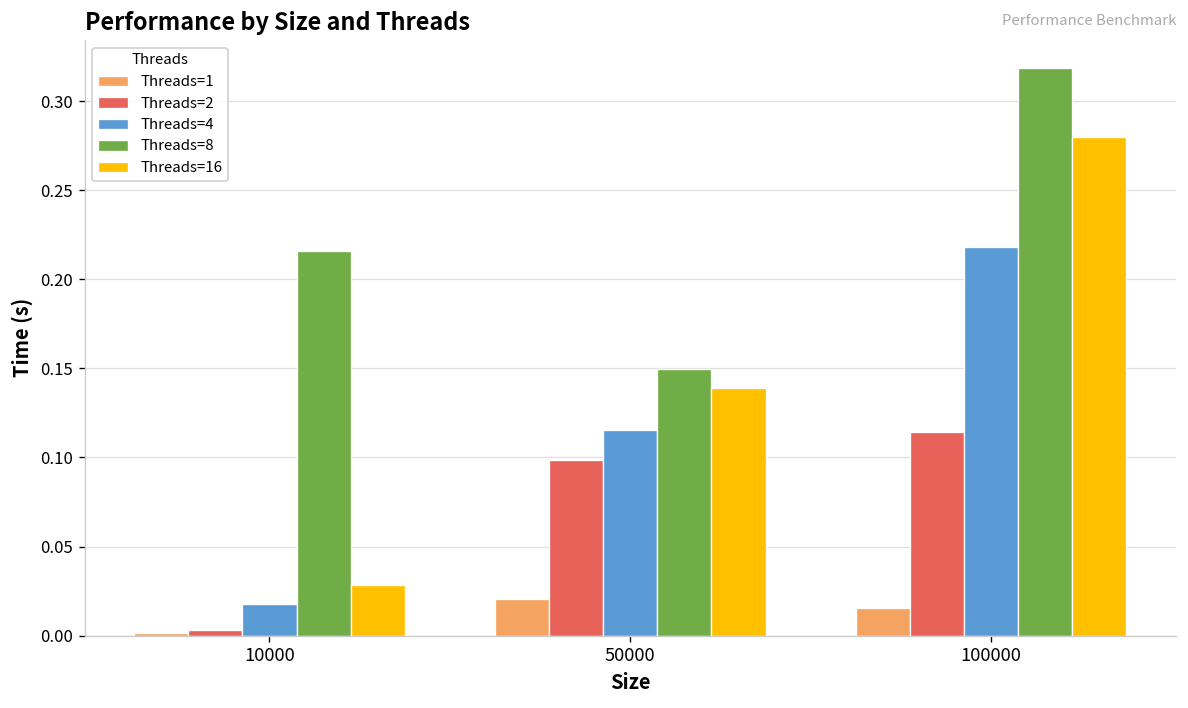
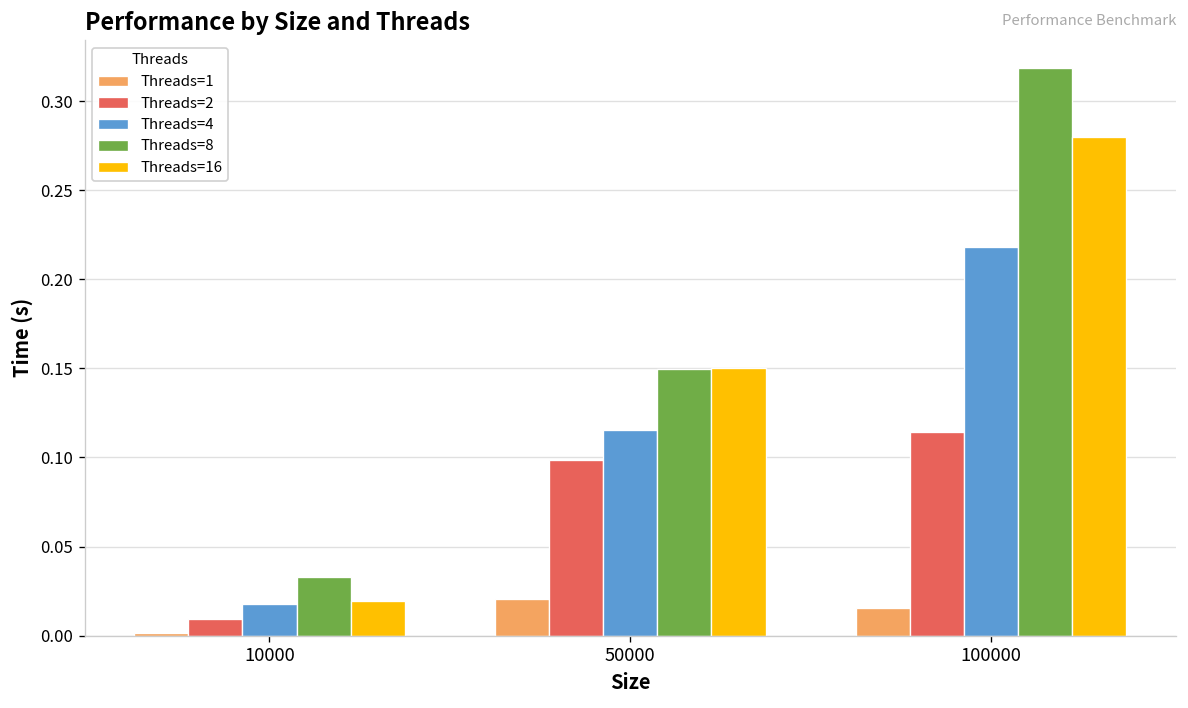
  {
    "Threads=1": {
      "10000": 0.002,
      "50000": 0.021,
      "100000": 0.016
    },
    "Threads=2": {
-     "10000": 0.003,
+     "10000": 0.009,
      "50000": 0.098,
      "100000": 0.114
    },
    "Threads=4": {
      "10000": 0.018,
      "50000": 0.116,
      "100000": 0.218
    },
    "Threads=8": {
-     "10000": 0.216,
+     "10000": 0.033,
      "50000": 0.150,
      "100000": 0.318
    },
    "Threads=16": {
-     "10000": 0.028,
-     "50000": 0.139,
+     "10000": 0.019,
+     "50000": 0.150,
      "100000": 0.280
    }
  }
